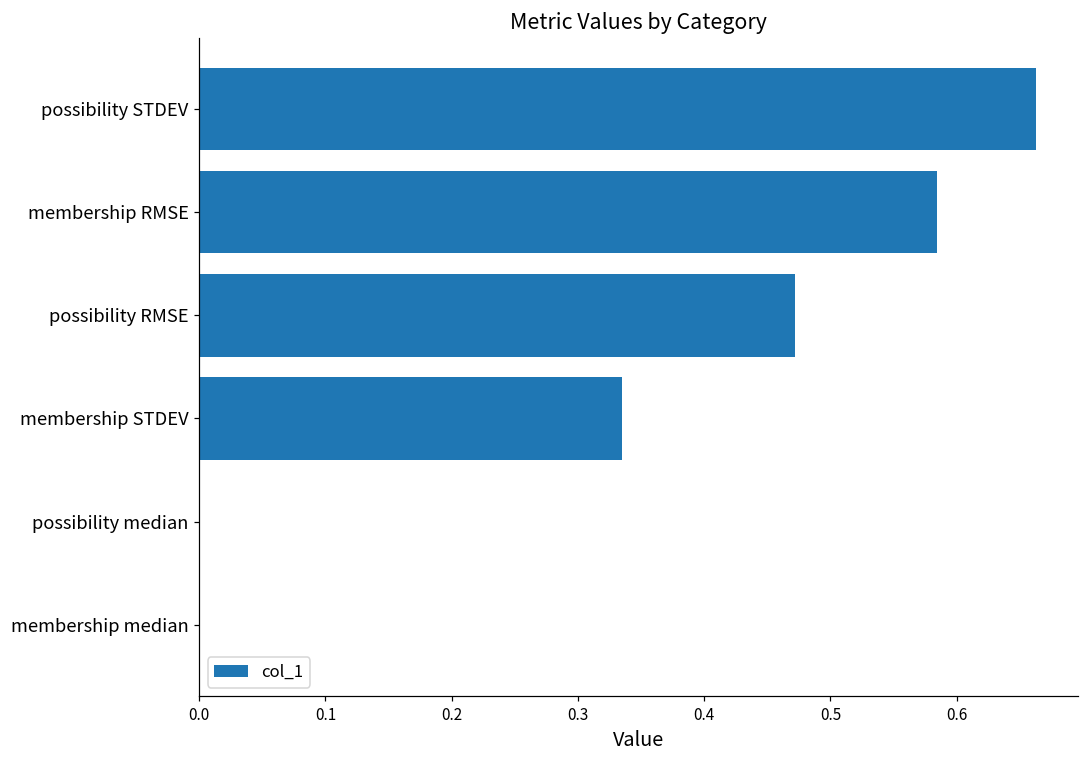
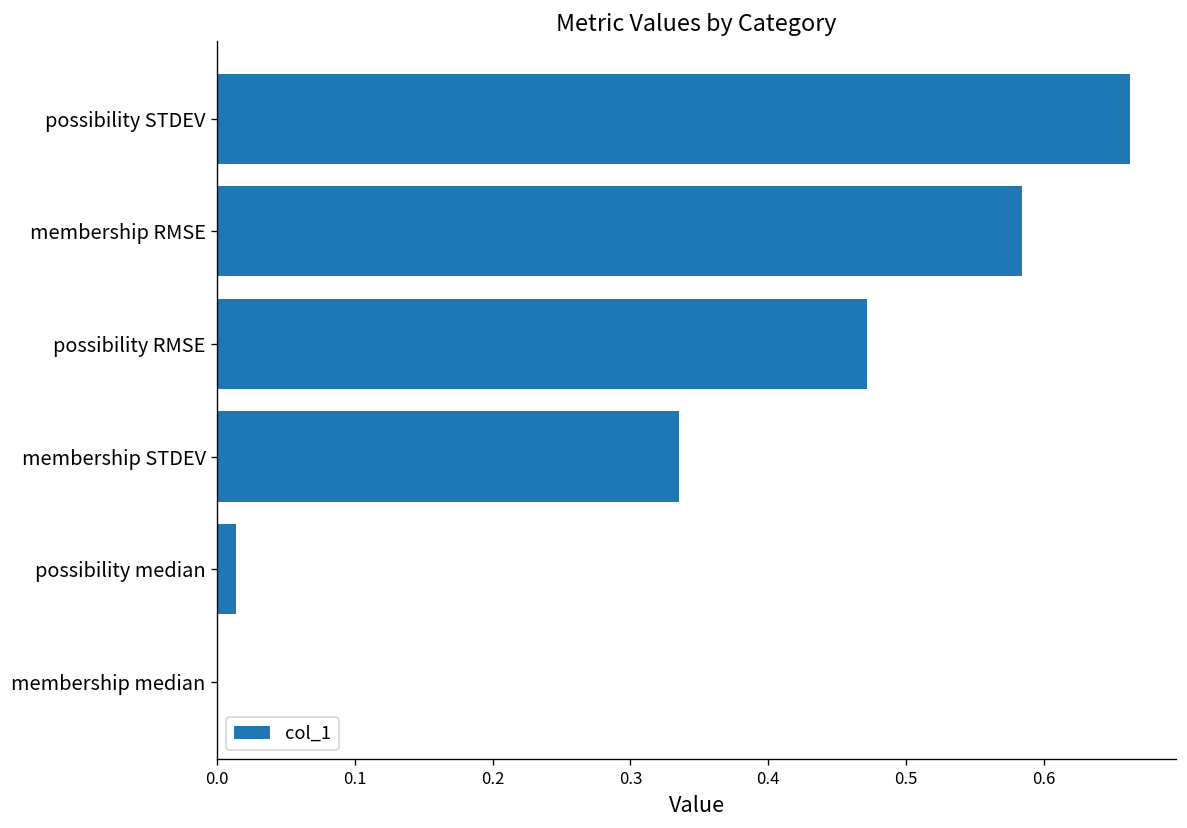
  {
    "possibility STDEV": 0.663,
    "membership RMSE": 0.584,
    "possibility RMSE": 0.472,
    "membership STDEV": 0.335,
-   "possibility median": 0.001,
+   "possibility median": 0.014,
    "membership median": 0.000
  }
